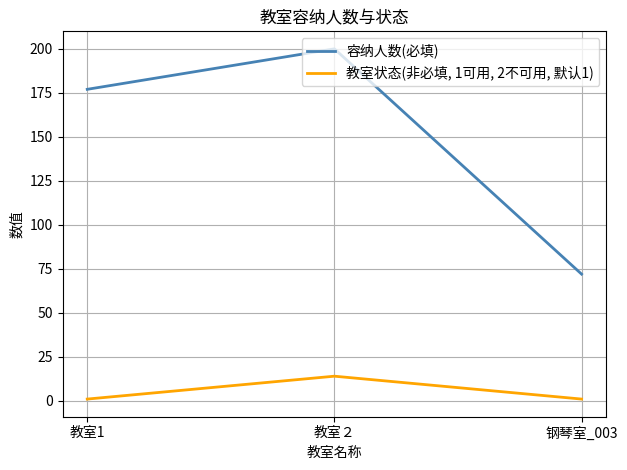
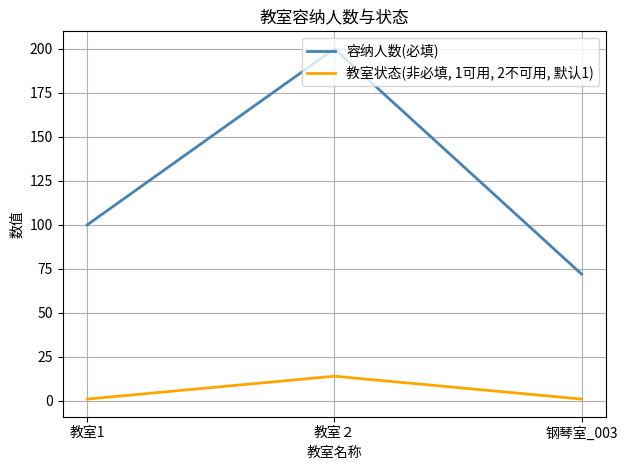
  {
    "容纳人数(必填)": {
-     "教室1": 177,
+     "教室1": 100,
      "钢琴室_003": 72
    },
    "教室状态(非必填, 1可用, 2不可用, 默认1)": {
      "教室1": 1,
      "教室２": 14,
      "钢琴室_003": 1
    }
  }
